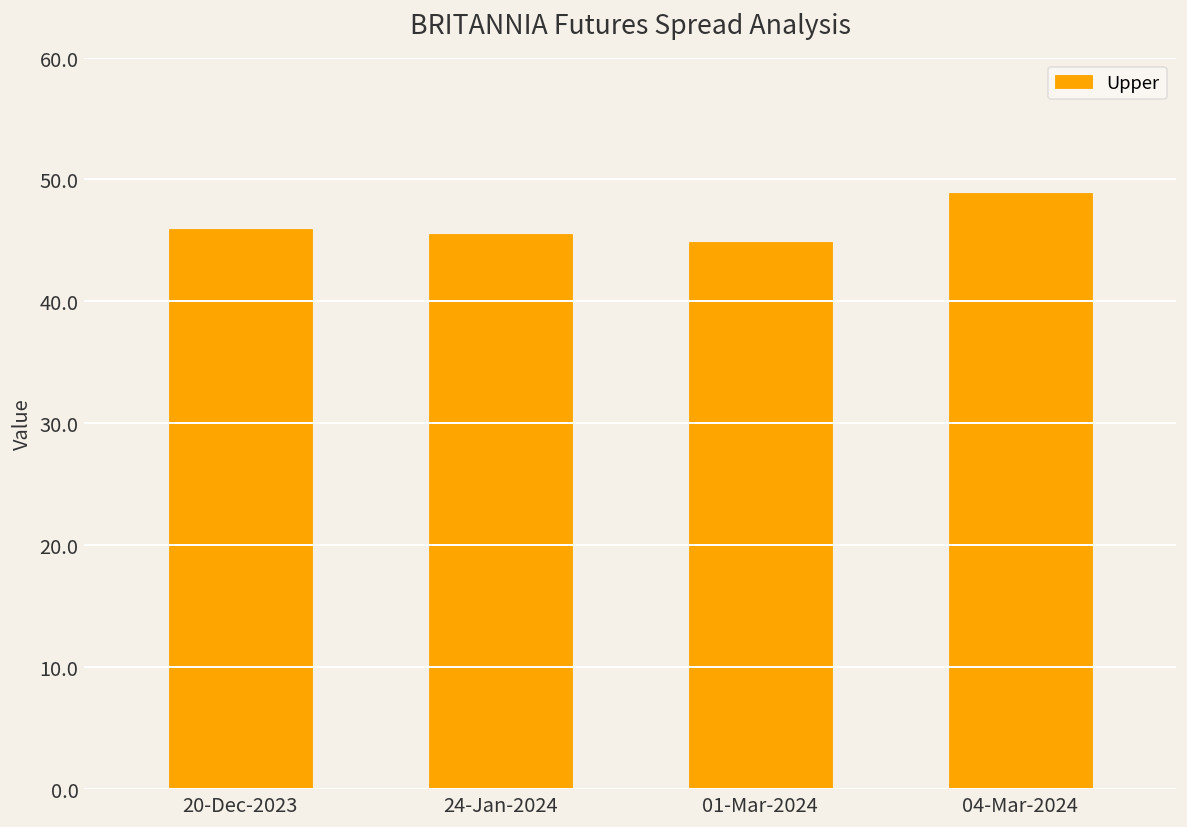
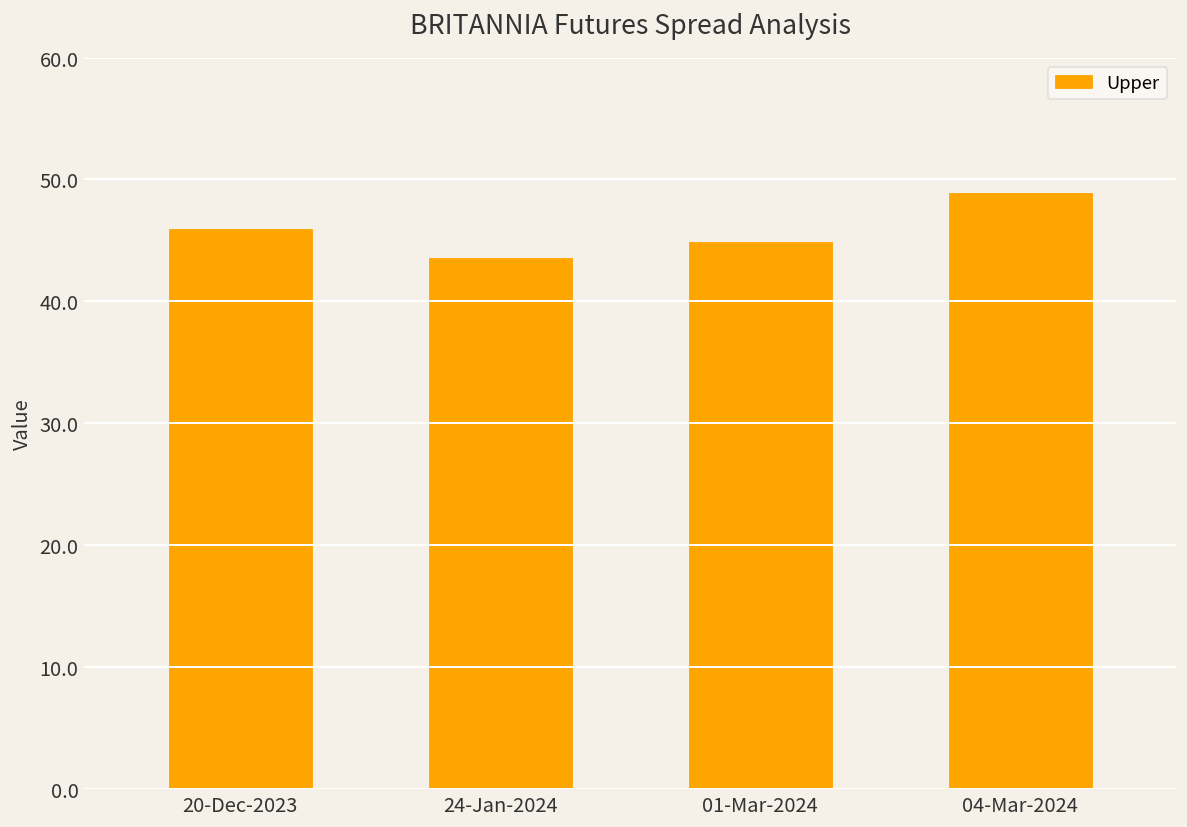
  {
    "20-Dec-2023": 45.9,
-   "24-Jan-2024": 45.5,
+   "24-Jan-2024": 43.6,
    "01-Mar-2024": 44.9,
    "04-Mar-2024": 48.9
  }
